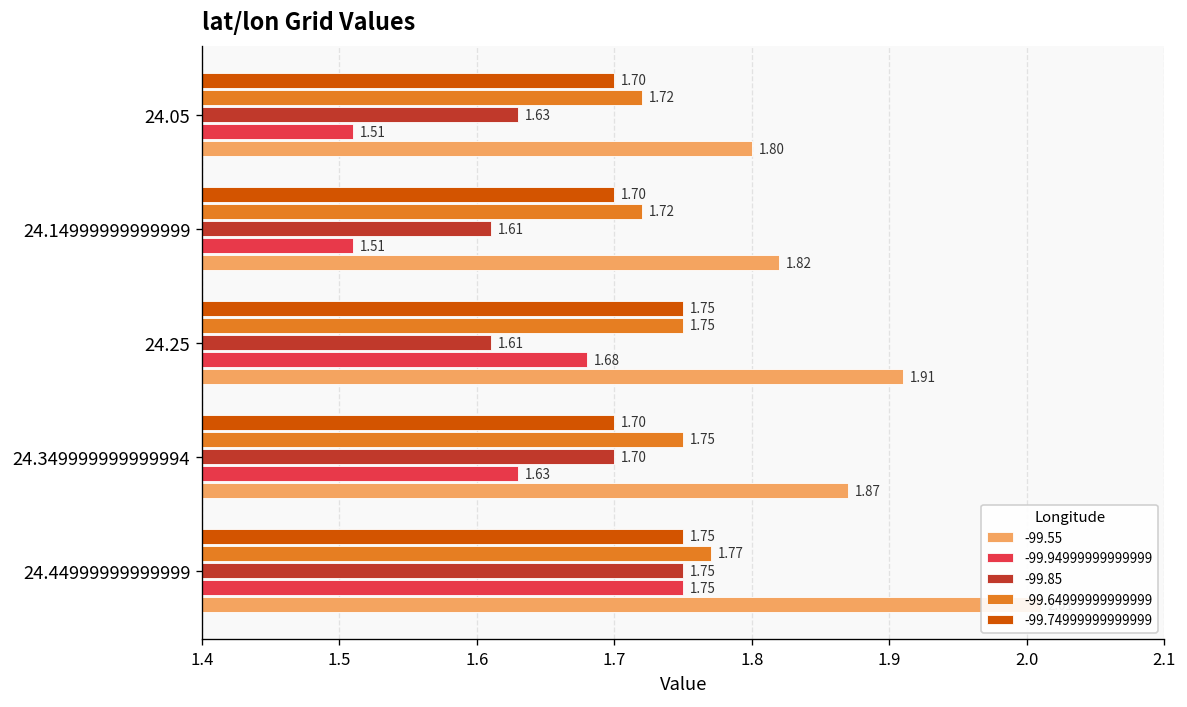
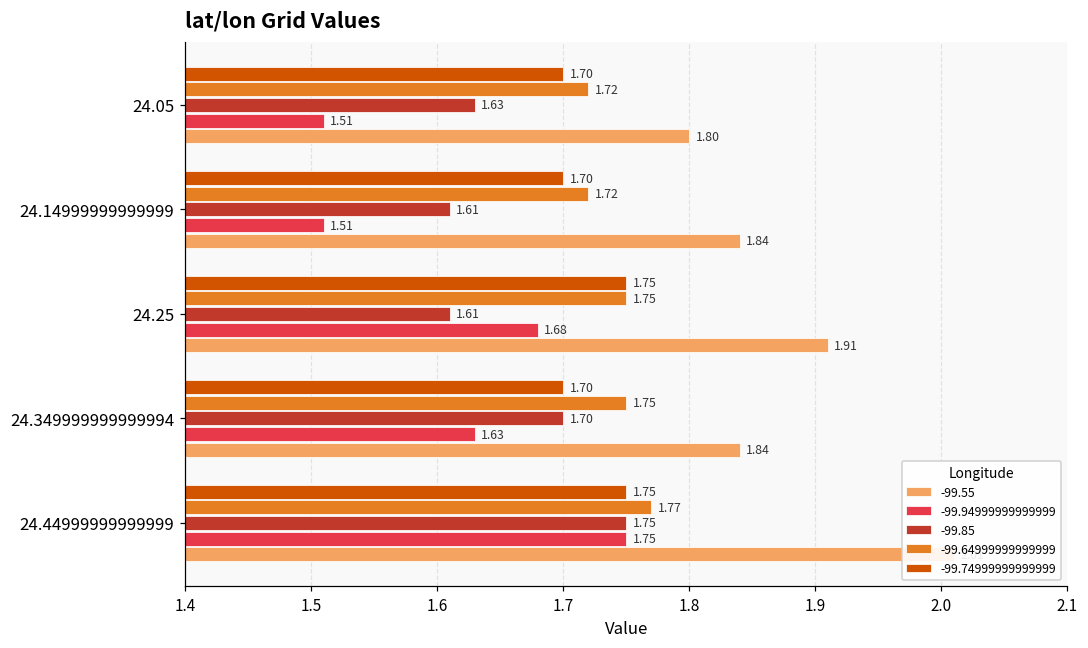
  {
    "-99.55": {
      "24.05": 1.80,
-     "24.14999999999999": 1.82,
+     "24.14999999999999": 1.84,
      "24.25": 1.91,
-     "24.349999999999994": 1.87
+     "24.349999999999994": 1.84
    }
  }
